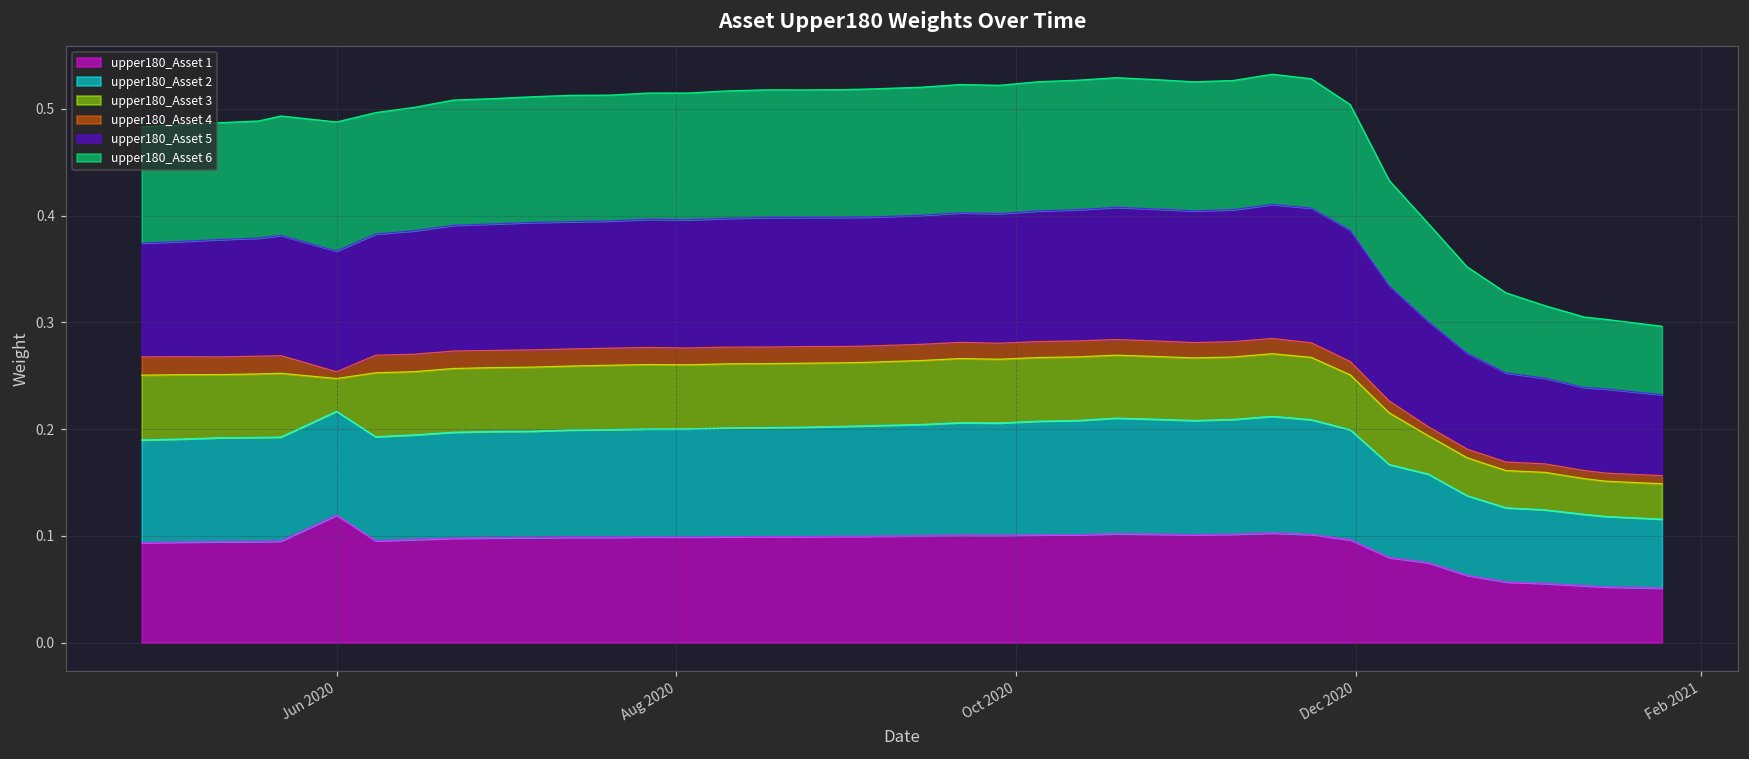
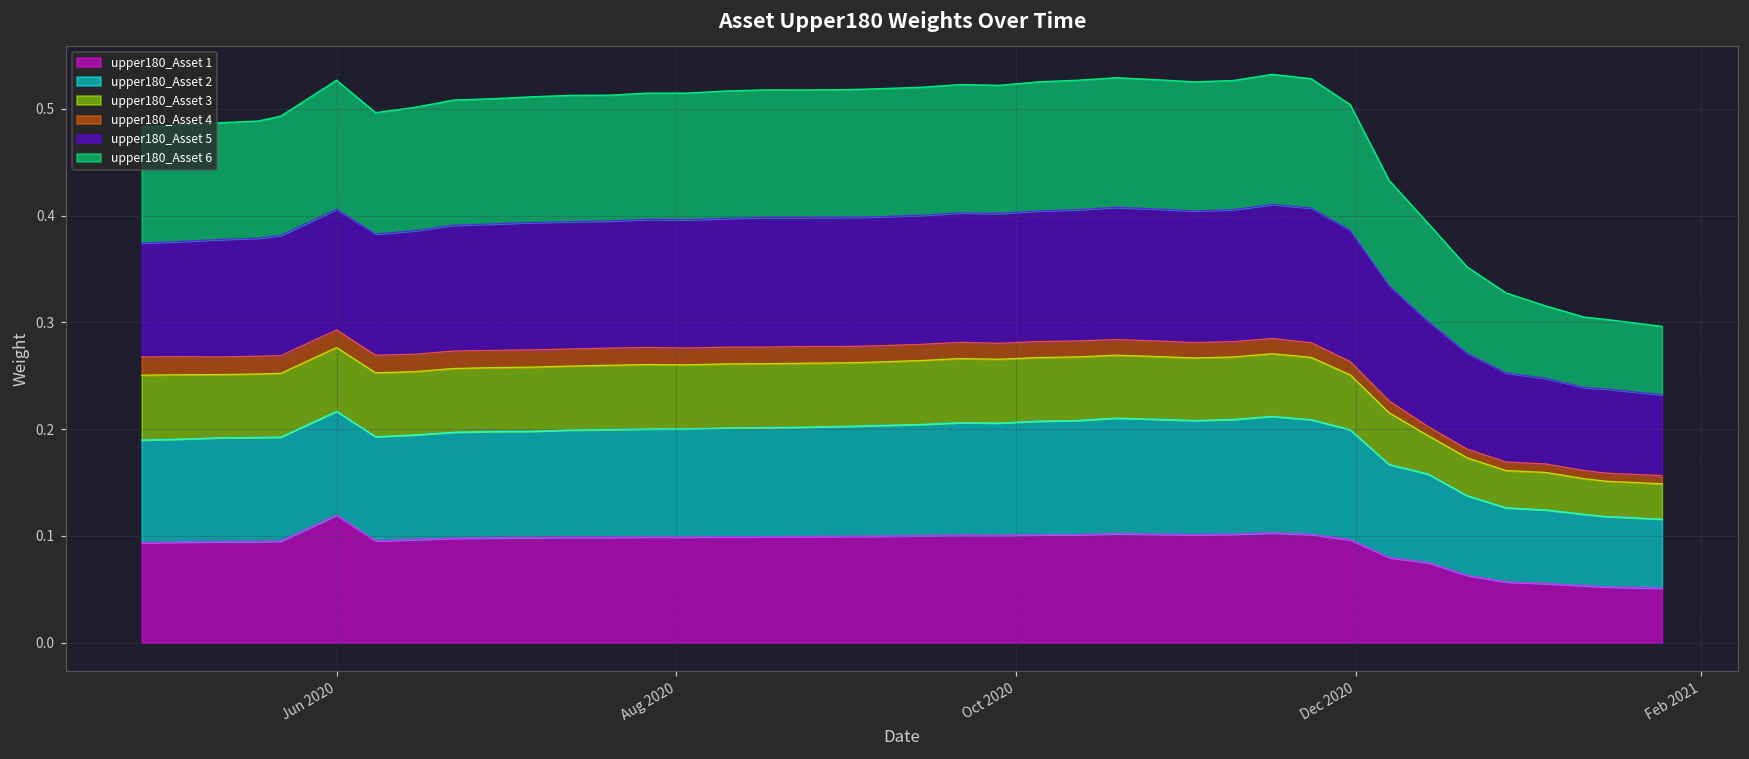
  {
    "upper180_Asset 1": {
      "Jun 2020": 0.12
    },
    "upper180_Asset 2": {
      "Jun 2020": 0.10
    },
    "upper180_Asset 3": {
-     "Jun 2020": 0.03
+     "Jun 2020": 0.06
    },
    "upper180_Asset 4": {
-     "Jun 2020": 0.01
+     "Jun 2020": 0.02
    },
    "upper180_Asset 5": {
      "Jun 2020": 0.11
    },
    "upper180_Asset 6": {
      "Jun 2020": 0.12
    }
  }
